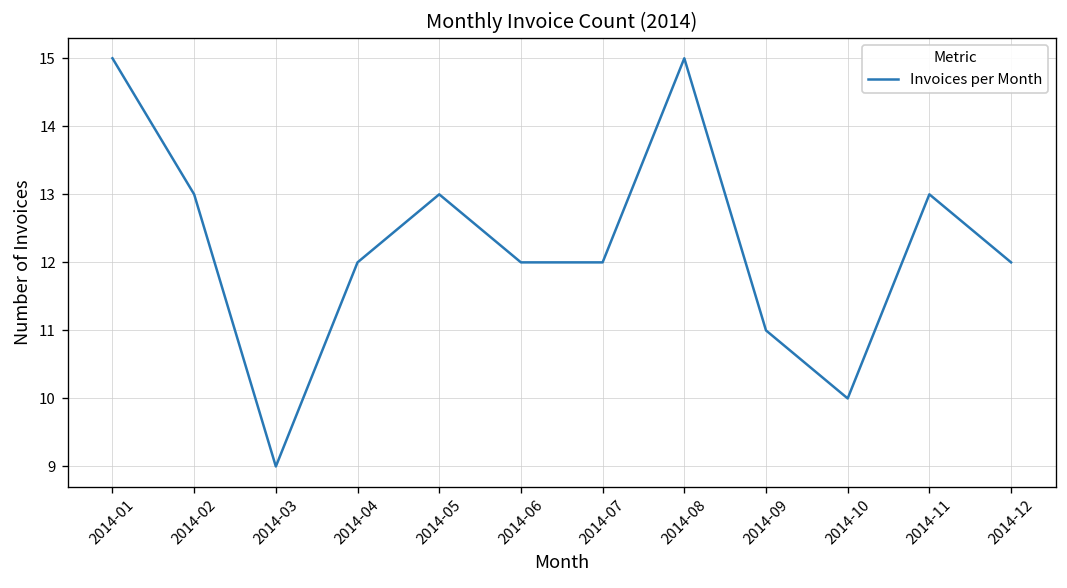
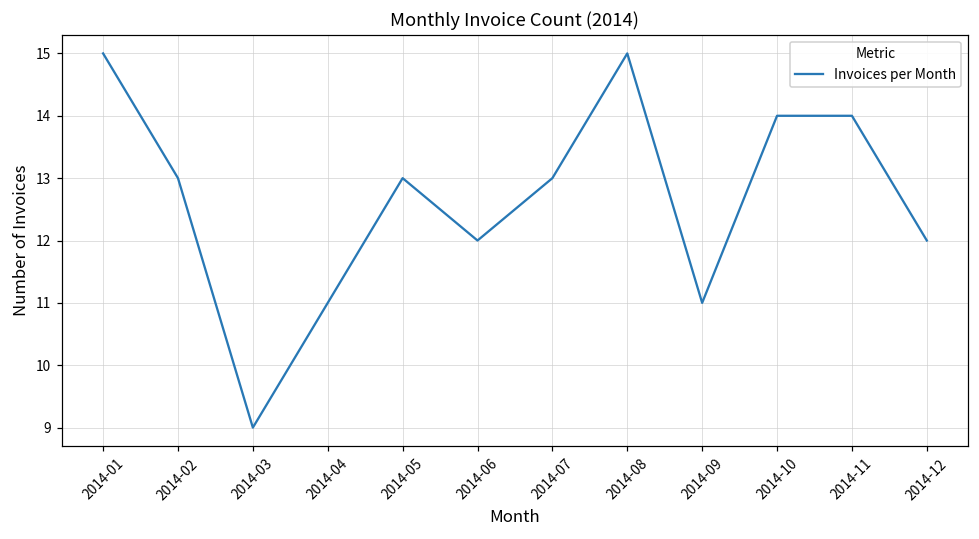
  {
    "2014-01": 15,
    "2014-02": 13,
    "2014-03": 9,
-   "2014-04": 12,
+   "2014-04": 11,
    "2014-05": 13,
    "2014-06": 12,
-   "2014-07": 12,
+   "2014-07": 13,
    "2014-08": 15,
    "2014-09": 11,
-   "2014-10": 10,
-   "2014-11": 13,
+   "2014-10": 14,
+   "2014-11": 14,
    "2014-12": 12
  }
